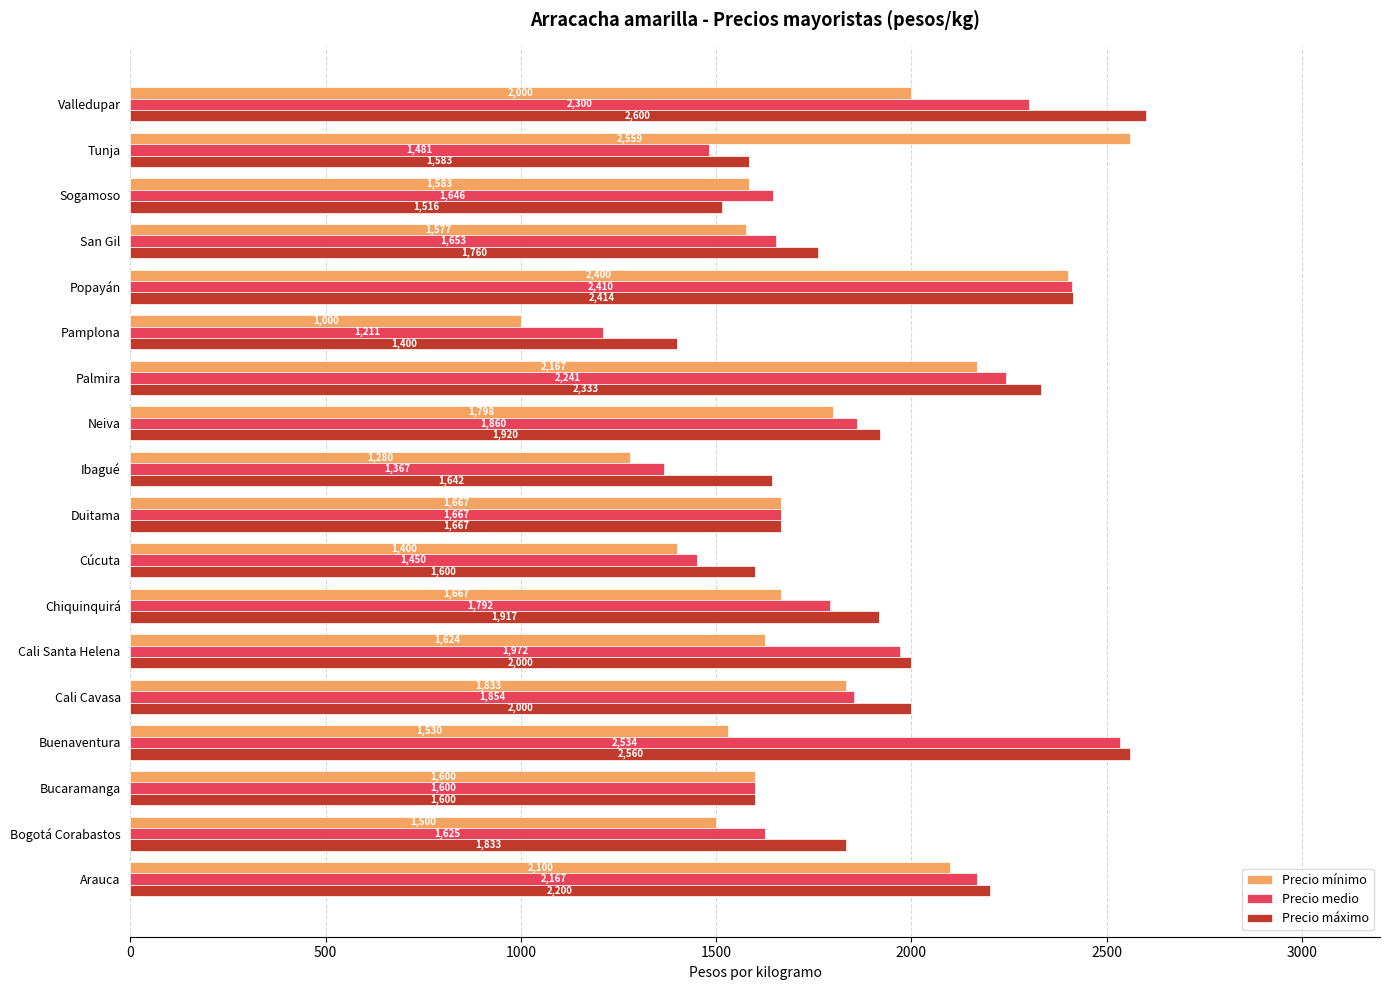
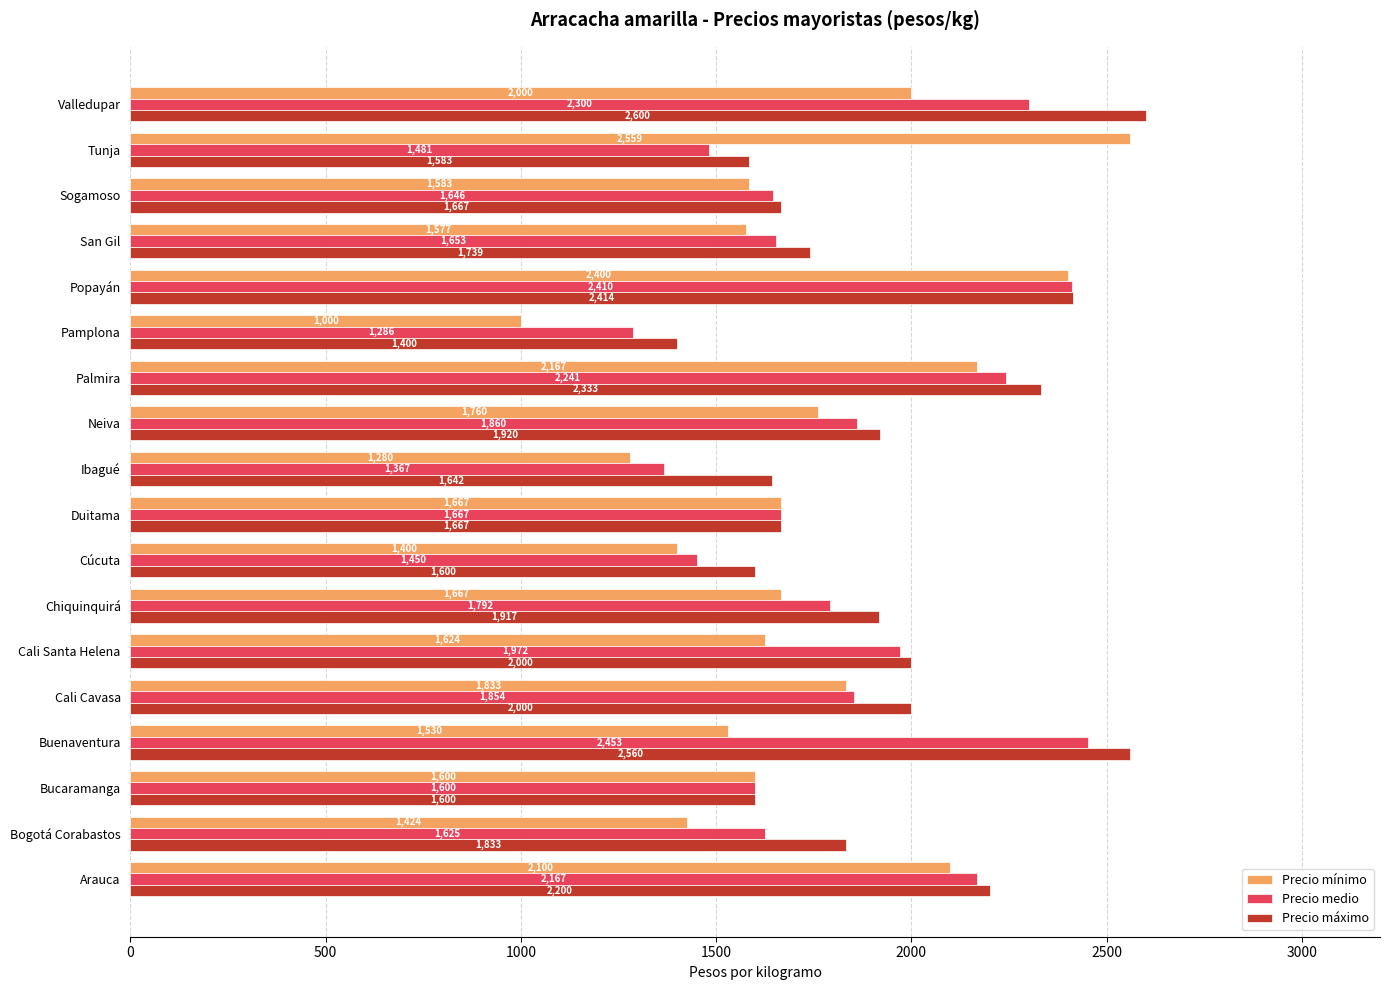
  {
    "Precio mínimo": {
      "Valledupar": "2,000",
      "Tunja": "2,559",
      "Sogamoso": "1,583",
      "San Gil": "1,577",
      "Popayán": "2,400",
      "Pamplona": "1,000",
      "Palmira": "2,167",
-     "Neiva": "1,798",
+     "Neiva": "1,760",
      "Ibagué": "1,280",
      "Duitama": "1,667",
      "Cúcuta": "1,400",
      "Chiquinquirá": "1,667",
      "Cali Santa Helena": "1,624",
      "Cali Cavasa": "1,833",
      "Buenaventura": "1,530",
      "Bucaramanga": "1,600",
-     "Bogotá Corabastos": "1,500",
+     "Bogotá Corabastos": "1,424",
      "Arauca": "2,100"
    },
    "Precio medio": {
      "Valledupar": "2,300",
      "Tunja": "1,481",
      "Sogamoso": "1,646",
      "San Gil": "1,653",
      "Popayán": "2,410",
-     "Pamplona": "1,211",
+     "Pamplona": "1,286",
      "Palmira": "2,241",
      "Neiva": "1,860",
      "Ibagué": "1,367",
      "Duitama": "1,667",
      "Cúcuta": "1,450",
      "Chiquinquirá": "1,792",
      "Cali Santa Helena": "1,972",
      "Cali Cavasa": "1,854",
-     "Buenaventura": "2,534",
+     "Buenaventura": "2,453",
      "Bucaramanga": "1,600",
      "Bogotá Corabastos": "1,625",
      "Arauca": "2,167"
    },
    "Precio máximo": {
      "Valledupar": "2,600",
      "Tunja": "1,583",
-     "Sogamoso": "1,516",
-     "San Gil": "1,760",
+     "Sogamoso": "1,667",
+     "San Gil": "1,739",
      "Popayán": "2,414",
      "Pamplona": "1,400",
      "Palmira": "2,333",
      "Neiva": "1,920",
      "Ibagué": "1,642",
      "Duitama": "1,667",
      "Cúcuta": "1,600",
      "Chiquinquirá": "1,917",
      "Cali Santa Helena": "2,000",
      "Cali Cavasa": "2,000",
      "Buenaventura": "2,560",
      "Bucaramanga": "1,600",
      "Bogotá Corabastos": "1,833",
      "Arauca": "2,200"
    }
  }
